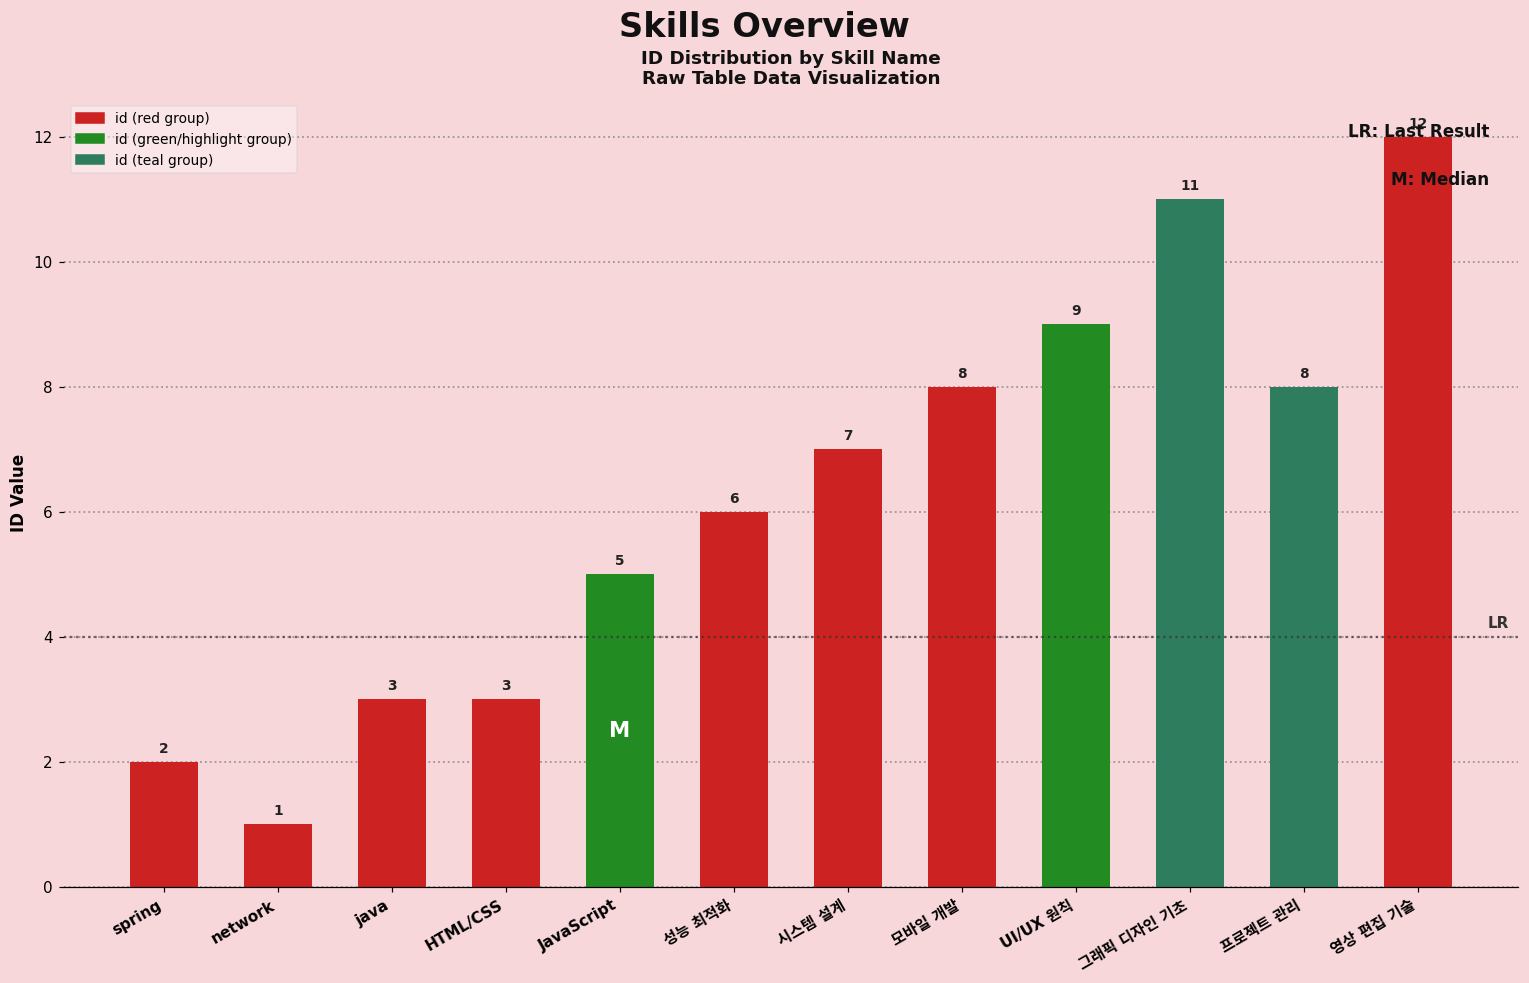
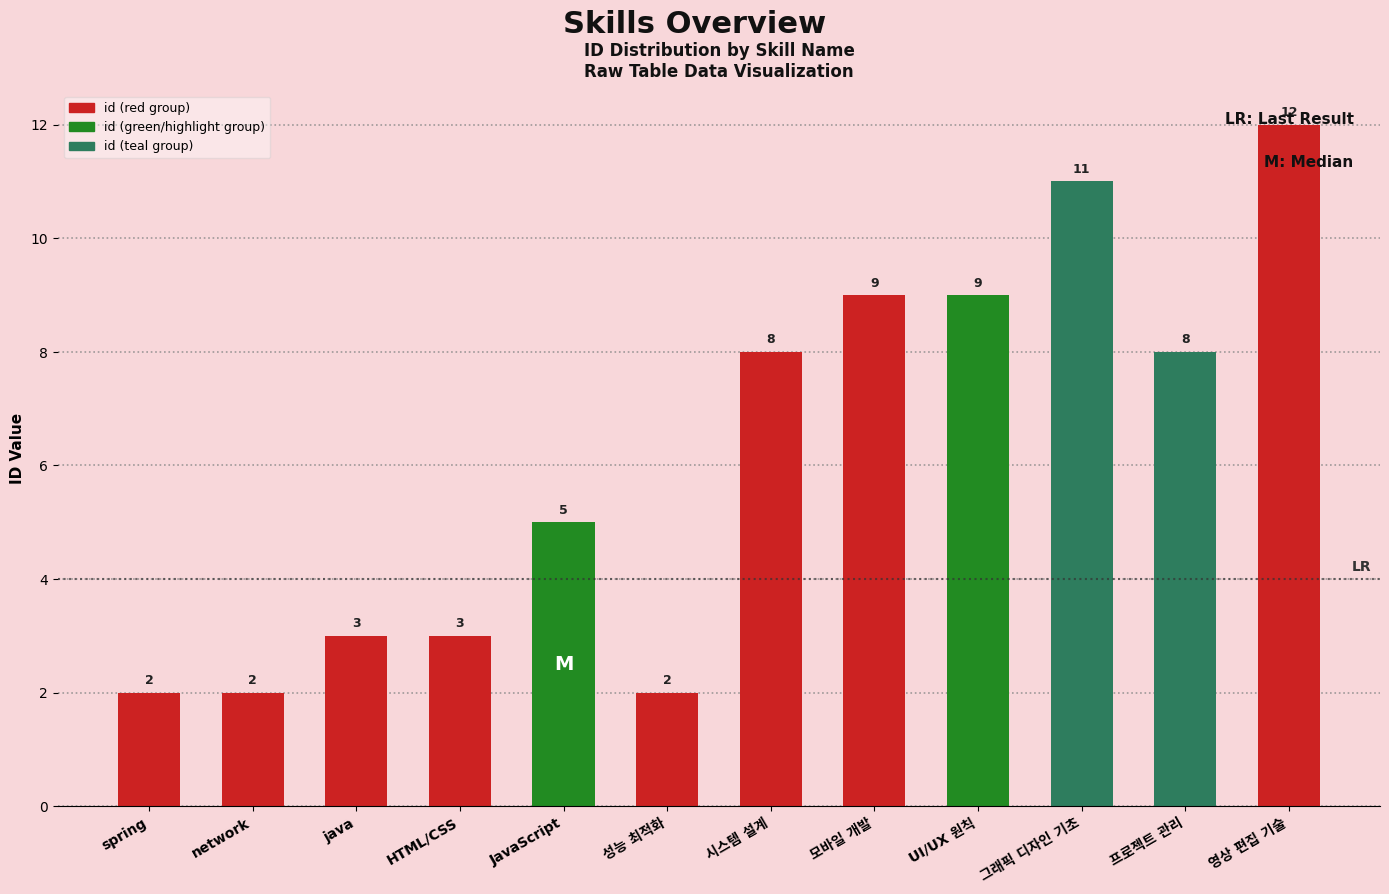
  {
    "spring": 2,
-   "network": 1,
+   "network": 2,
    "java": 3,
    "HTML/CSS": 3,
    "JavaScript": 5,
-   "성능 최적화": 6,
-   "시스템 설계": 7,
-   "모바일 개발": 8,
+   "성능 최적화": 2,
+   "시스템 설계": 8,
+   "모바일 개발": 9,
    "UI/UX 원칙": 9,
    "그래픽 디자인 기초": 11,
    "프로젝트 관리": 8
  }
